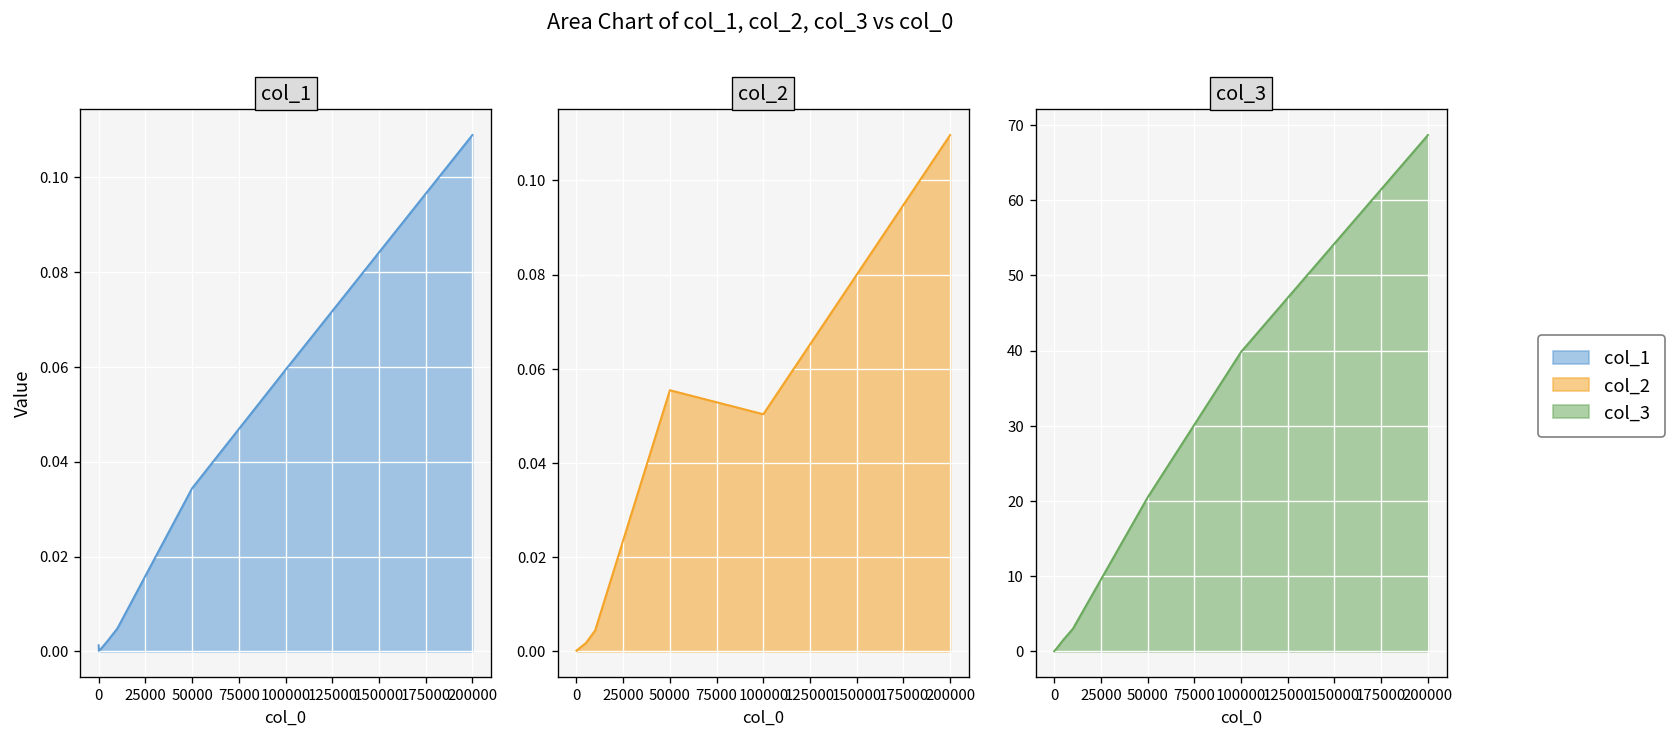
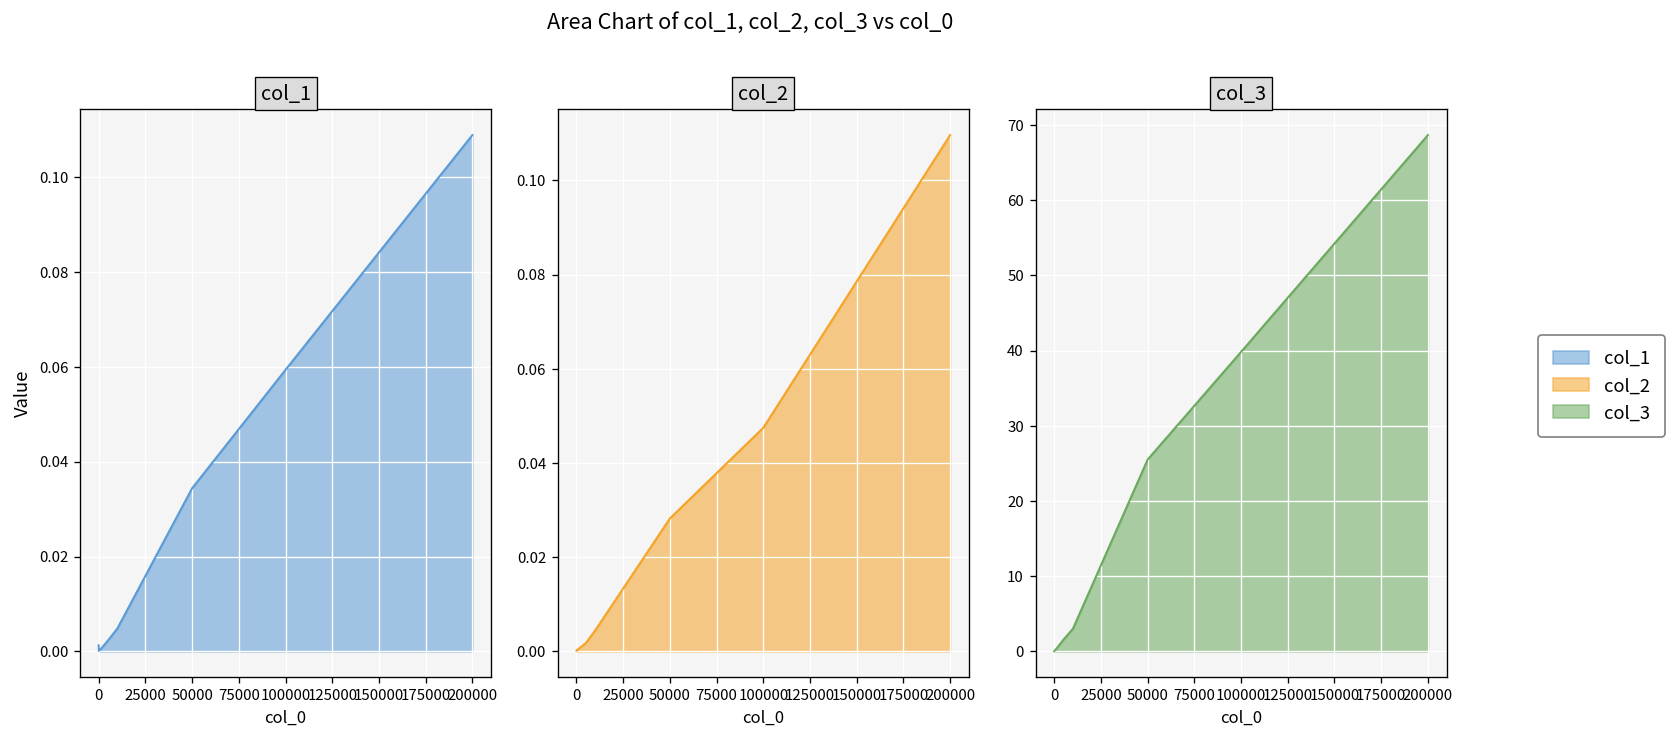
  {
    "col_1": {
      "50000": 0.034,
      "100000": 0.059,
      "200000": 0.109
    },
    "col_2": {
-     "50000": 0.055,
-     "100000": 0.050,
+     "50000": 0.028,
+     "100000": 0.047,
      "200000": 0.110
    },
    "col_3": {
-     "50000": 20,
+     "50000": 26,
      "100000": 40,
      "200000": 69
    }
  }
